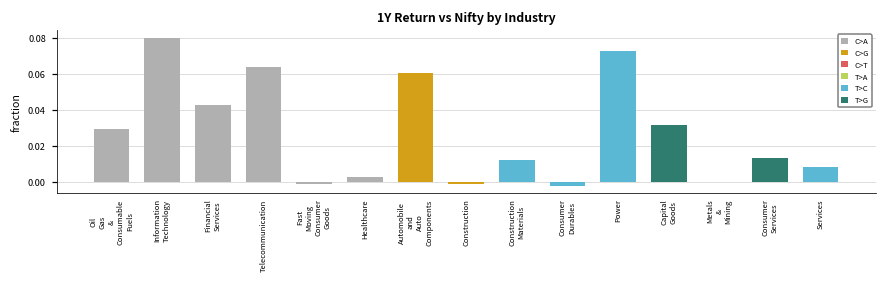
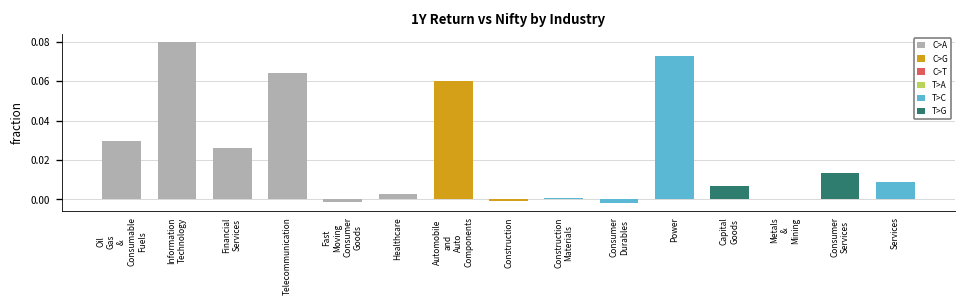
  {
    "Oil Gas & Consumable Fuels": 0.029,
    "Information Technology": 0.080,
-   "Financial Services": 0.043,
+   "Financial Services": 0.026,
    "Telecommunication": 0.064,
    "Healthcare": 0.003,
    "Automobile and Auto Components": 0.060,
-   "Construction Materials": 0.012,
+   "Construction Materials": 0.001,
    "Consumer Durables": -0.002,
    "Power": 0.073,
-   "Capital Goods": 0.032,
+   "Capital Goods": 0.007,
    "Consumer Services": 0.013,
    "Services": 0.009
  }
